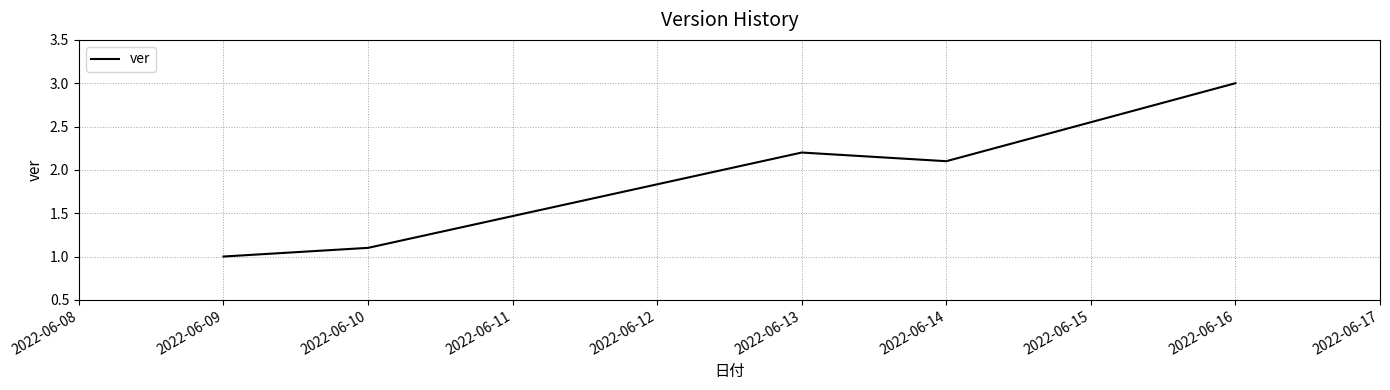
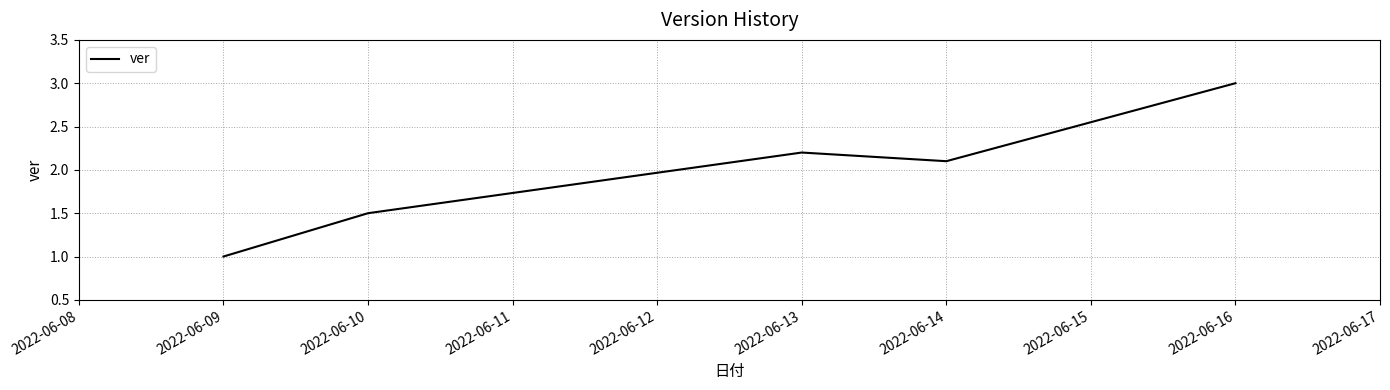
  {
    "2022-06-09": 1.0,
-   "2022-06-10": 1.1,
+   "2022-06-10": 1.5,
    "2022-06-13": 2.2,
    "2022-06-14": 2.1,
    "2022-06-16": 3.0
  }
